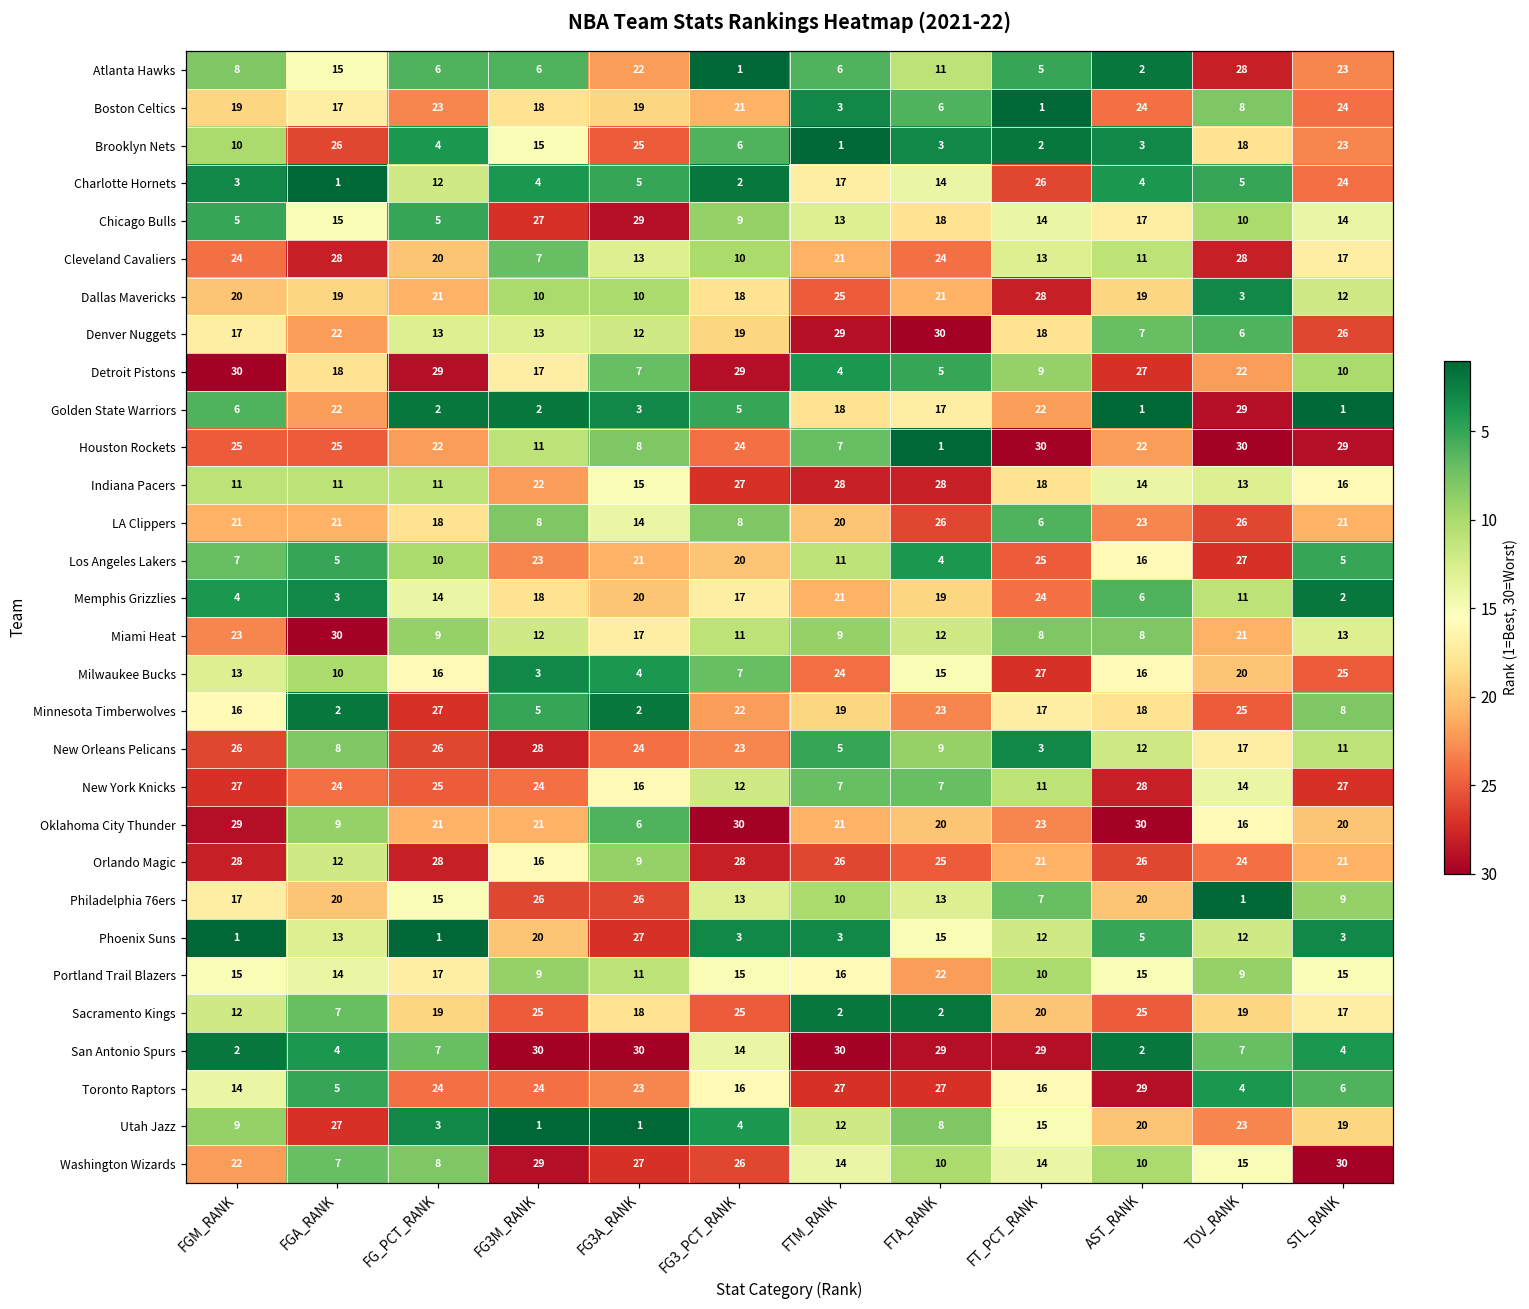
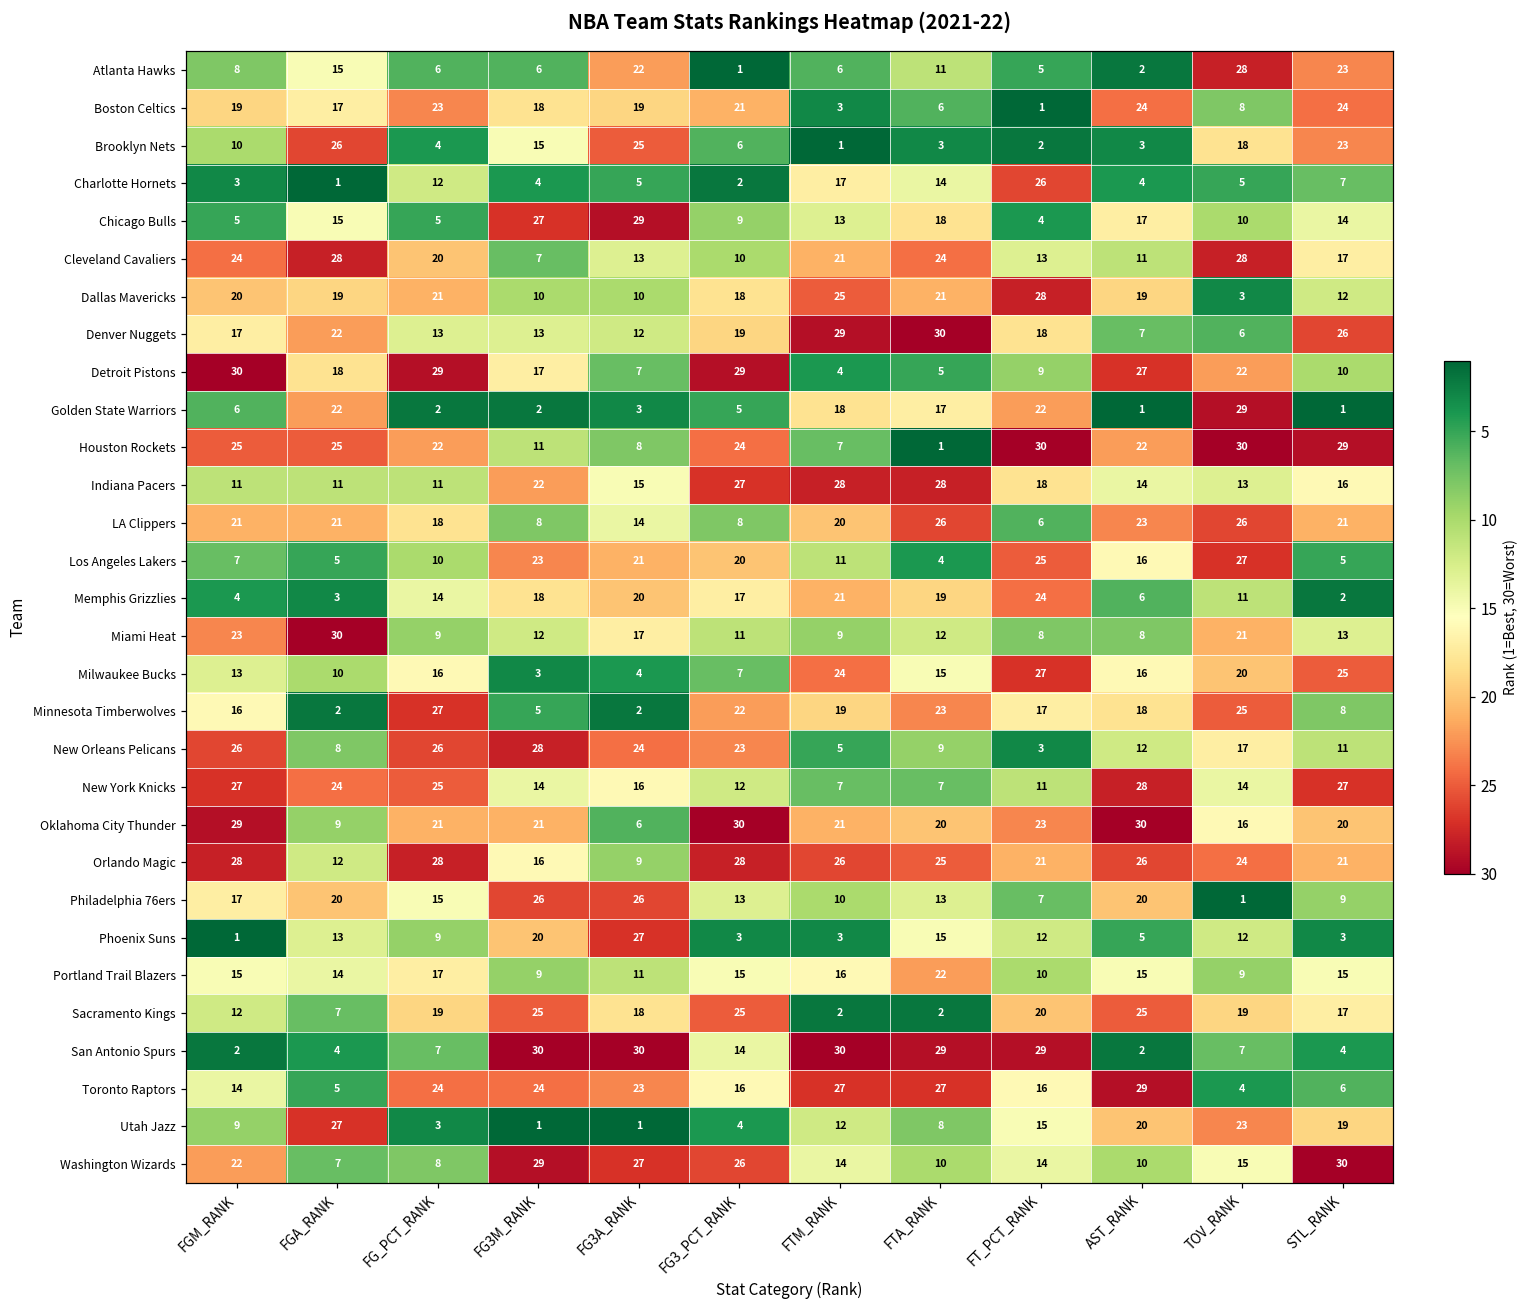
  {
    "Charlotte Hornets": {
      "FGM_RANK": 3,
      "FGA_RANK": 1,
      "FG_PCT_RANK": 12,
      "FG3M_RANK": 4,
      "FG3A_RANK": 5,
      "FG3_PCT_RANK": 2,
      "FTM_RANK": 17,
      "FTA_RANK": 14,
      "FT_PCT_RANK": 26,
      "AST_RANK": 4,
      "TOV_RANK": 5,
-     "STL_RANK": 24
+     "STL_RANK": 7
    },
    "Chicago Bulls": {
      "FGM_RANK": 5,
      "FGA_RANK": 15,
      "FG_PCT_RANK": 5,
      "FG3M_RANK": 27,
      "FG3A_RANK": 29,
      "FG3_PCT_RANK": 9,
      "FTM_RANK": 13,
      "FTA_RANK": 18,
-     "FT_PCT_RANK": 14,
+     "FT_PCT_RANK": 4,
      "AST_RANK": 17,
      "TOV_RANK": 10,
      "STL_RANK": 14
    },
    "New York Knicks": {
      "FGM_RANK": 27,
      "FGA_RANK": 24,
      "FG_PCT_RANK": 25,
-     "FG3M_RANK": 24,
+     "FG3M_RANK": 14,
      "FG3A_RANK": 16,
      "FG3_PCT_RANK": 12,
      "FTM_RANK": 7,
      "FTA_RANK": 7,
      "FT_PCT_RANK": 11,
      "AST_RANK": 28,
      "TOV_RANK": 14,
      "STL_RANK": 27
    },
    "Phoenix Suns": {
      "FGM_RANK": 1,
      "FGA_RANK": 13,
-     "FG_PCT_RANK": 1,
+     "FG_PCT_RANK": 9,
      "FG3M_RANK": 20,
      "FG3A_RANK": 27,
      "FG3_PCT_RANK": 3,
      "FTM_RANK": 3,
      "FTA_RANK": 15,
      "FT_PCT_RANK": 12,
      "AST_RANK": 5,
      "TOV_RANK": 12,
      "STL_RANK": 3
    }
  }
